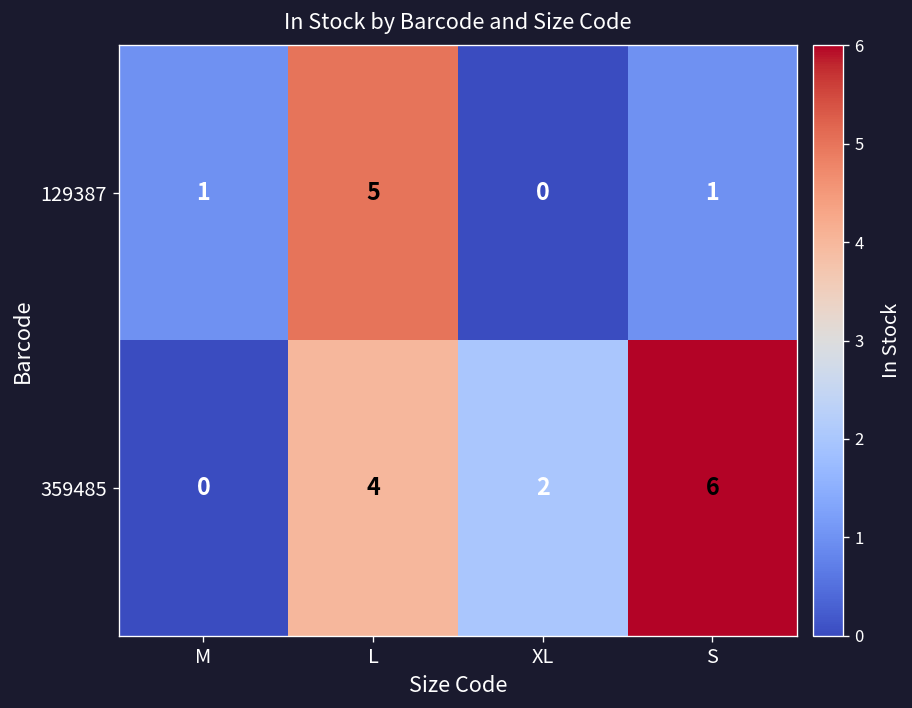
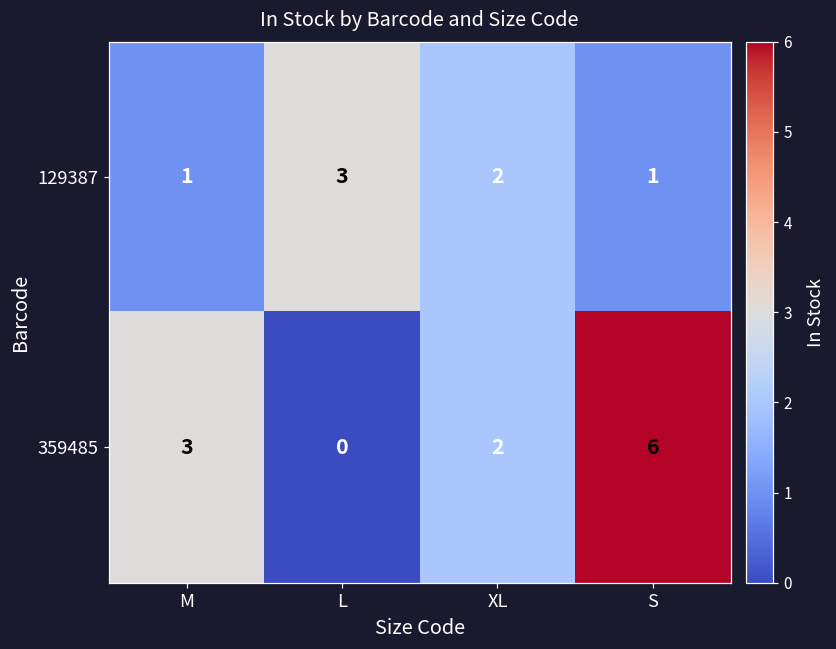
  {
    "129387": {
      "M": 1,
-     "L": 5,
-     "XL": 0,
+     "L": 3,
+     "XL": 2,
      "S": 1
    },
    "359485": {
-     "M": 0,
-     "L": 4,
+     "M": 3,
+     "L": 0,
      "XL": 2,
      "S": 6
    }
  }
